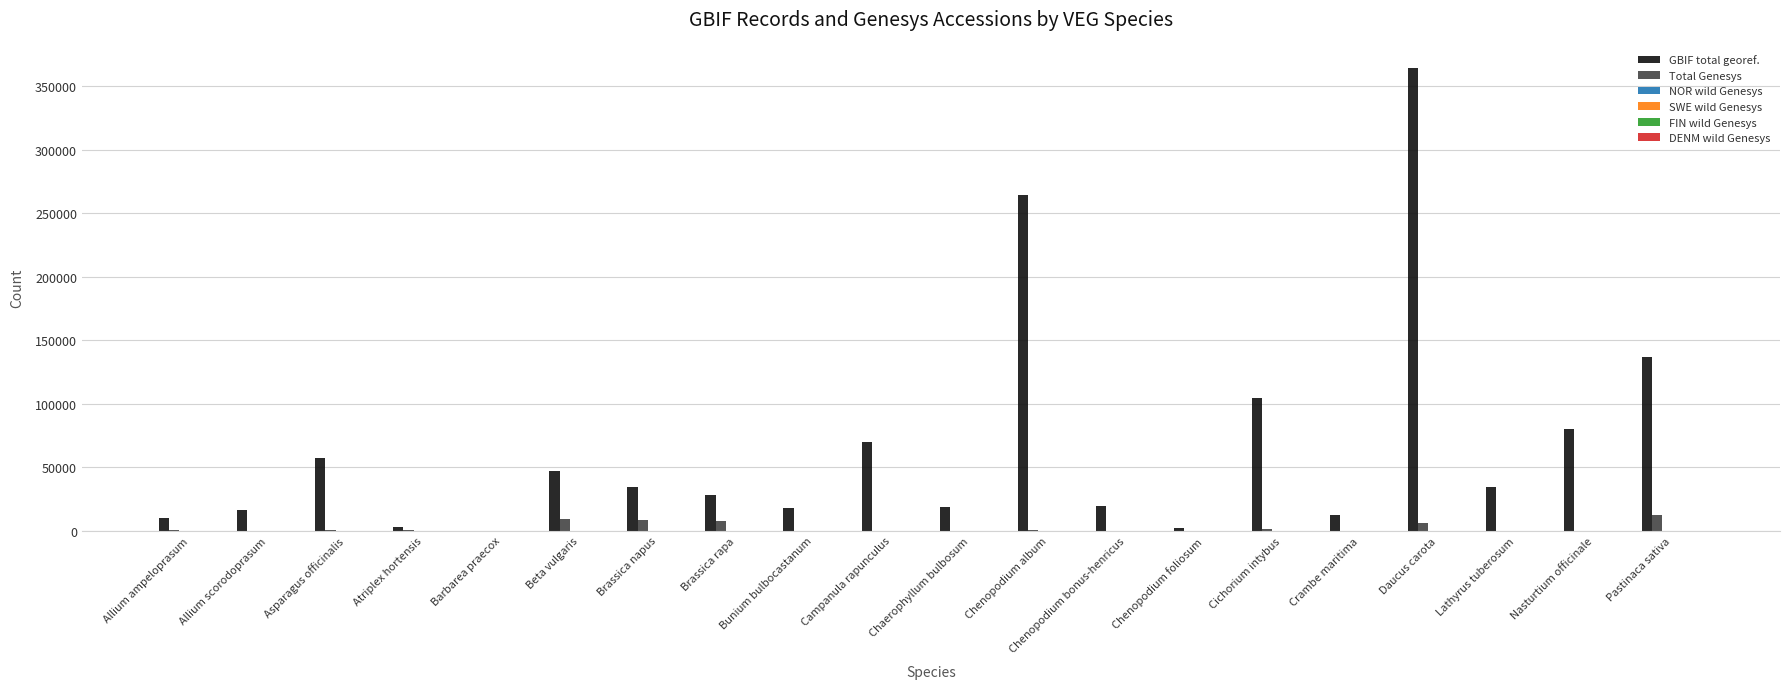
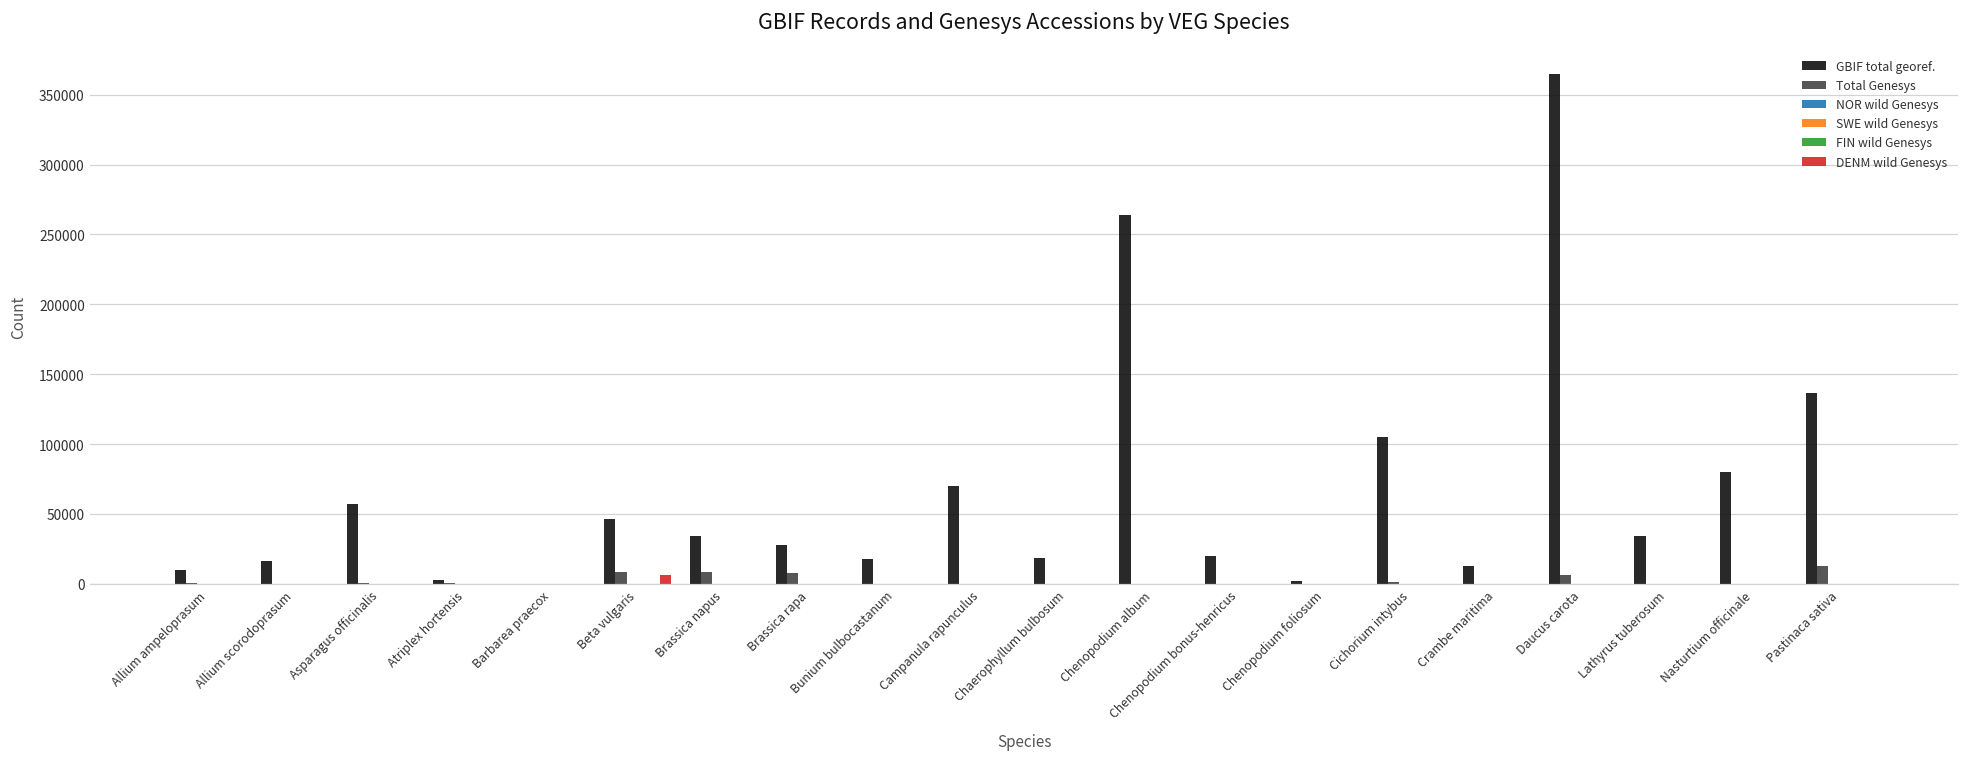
  {
    "GBIF total georef.": {
      "Allium ampeloprasum": 10000,
      "Allium scorodoprasum": 16000,
      "Asparagus officinalis": 57000,
      "Atriplex hortensis": 3000,
      "Beta vulgaris": 47000,
      "Brassica napus": 34000,
      "Brassica rapa": 28000,
      "Bunium bulbocastanum": 18000,
      "Campanula rapunculus": 70000,
      "Chaerophyllum bulbosum": 19000,
      "Chenopodium album": 264000,
      "Chenopodium bonus-henricus": 20000,
      "Chenopodium foliosum": 2000,
      "Cichorium intybus": 105000,
      "Crambe maritima": 13000,
      "Daucus carota": 364000,
      "Lathyrus tuberosum": 34000,
      "Nasturtium officinale": 80000,
      "Pastinaca sativa": 136000
    },
    "Total Genesys": {
      "Beta vulgaris": 9000,
      "Brassica napus": 8000,
      "Brassica rapa": 8000,
      "Daucus carota": 6000,
      "Lathyrus tuberosum": 0,
      "Pastinaca sativa": 13000
    },
    "NOR wild Genesys": {
      "Allium ampeloprasum": 0,
      "Atriplex hortensis": 0,
      "Barbarea praecox": 0,
      "Beta vulgaris": 0,
      "Brassica napus": 0,
      "Brassica rapa": 0,
      "Bunium bulbocastanum": 0,
      "Campanula rapunculus": 0,
      "Chaerophyllum bulbosum": 0,
      "Chenopodium album": 0,
      "Chenopodium bonus-henricus": 0,
      "Chenopodium foliosum": 0,
      "Cichorium intybus": 0,
      "Lathyrus tuberosum": 0,
      "Nasturtium officinale": 0
    },
    "SWE wild Genesys": {
      "Allium ampeloprasum": 0,
      "Allium scorodoprasum": 0,
      "Barbarea praecox": 0,
      "Brassica napus": 0,
      "Bunium bulbocastanum": 0,
      "Campanula rapunculus": 0,
      "Chaerophyllum bulbosum": 0,
      "Chenopodium album": 0,
      "Chenopodium bonus-henricus": 0,
      "Chenopodium foliosum": 0,
      "Cichorium intybus": 0,
      "Lathyrus tuberosum": 0,
      "Nasturtium officinale": 0
    },
    "FIN wild Genesys": {
      "Allium ampeloprasum": 0,
      "Allium scorodoprasum": 0,
      "Asparagus officinalis": 0,
      "Atriplex hortensis": 0,
      "Barbarea praecox": 0,
      "Beta vulgaris": 0,
      "Brassica napus": 0,
      "Brassica rapa": 0,
      "Bunium bulbocastanum": 0,
      "Campanula rapunculus": 0,
      "Chaerophyllum bulbosum": 0,
      "Chenopodium bonus-henricus": 0,
      "Chenopodium foliosum": 0,
      "Cichorium intybus": 0,
      "Daucus carota": 0,
      "Lathyrus tuberosum": 0,
      "Nasturtium officinale": 0
    },
    "DENM wild Genesys": {
      "Allium ampeloprasum": 0,
      "Allium scorodoprasum": 0,
      "Atriplex hortensis": 0,
      "Barbarea praecox": 0,
-     "Beta vulgaris": 0,
+     "Beta vulgaris": 7000,
      "Brassica napus": 0,
      "Brassica rapa": 0,
      "Bunium bulbocastanum": 0,
      "Campanula rapunculus": 0,
      "Chaerophyllum bulbosum": 0,
      "Chenopodium foliosum": 0,
      "Lathyrus tuberosum": 0,
      "Nasturtium officinale": 0
    }
  }
